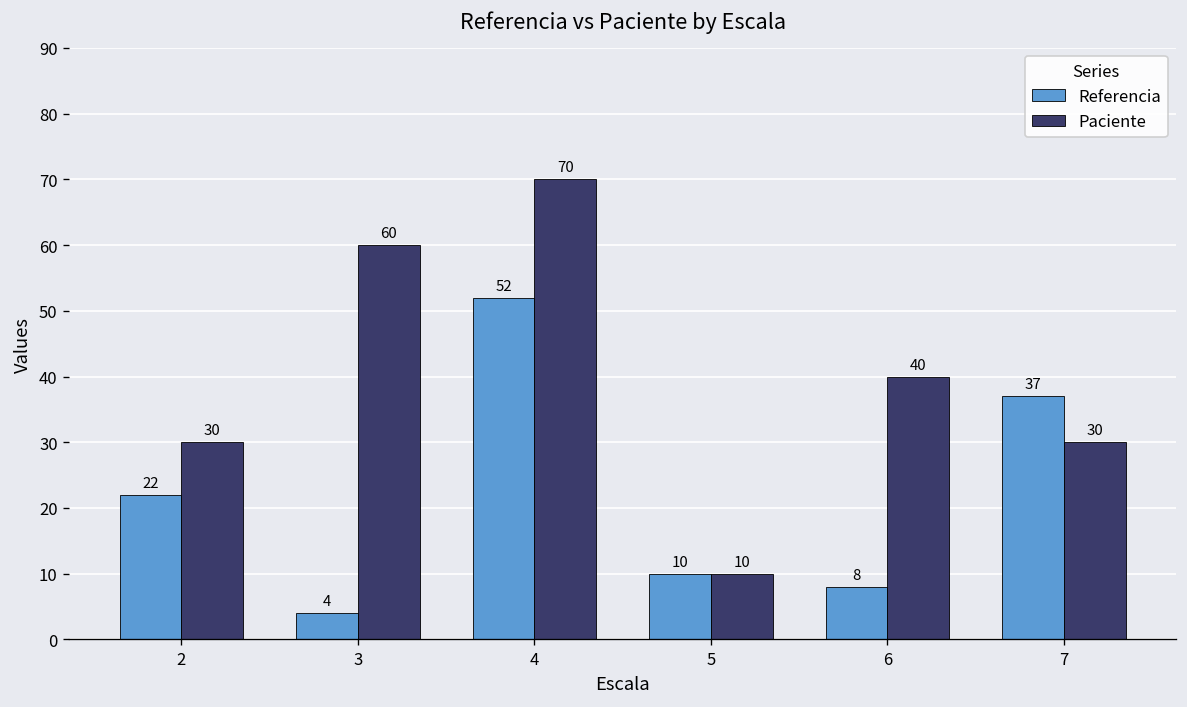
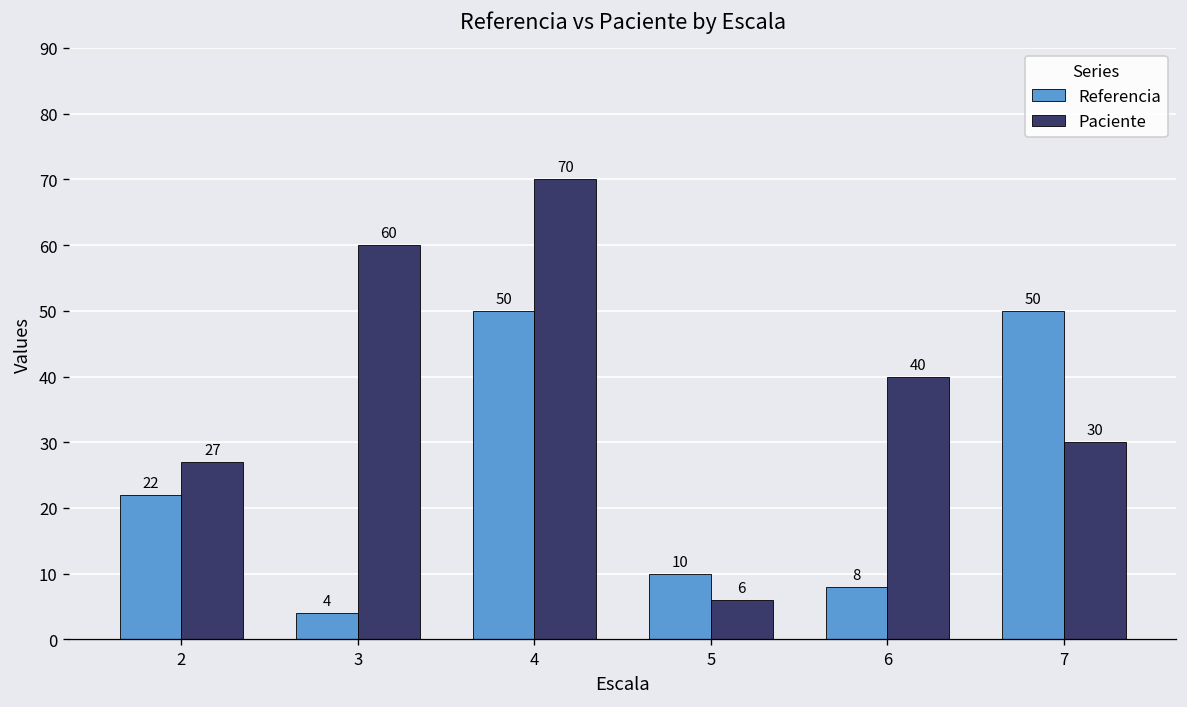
  {
    "Referencia": {
      "2": 22,
      "3": 4,
-     "4": 52,
+     "4": 50,
      "5": 10,
      "6": 8,
-     "7": 37
+     "7": 50
    },
    "Paciente": {
-     "2": 30,
+     "2": 27,
      "3": 60,
      "4": 70,
-     "5": 10,
+     "5": 6,
      "6": 40,
      "7": 30
    }
  }
